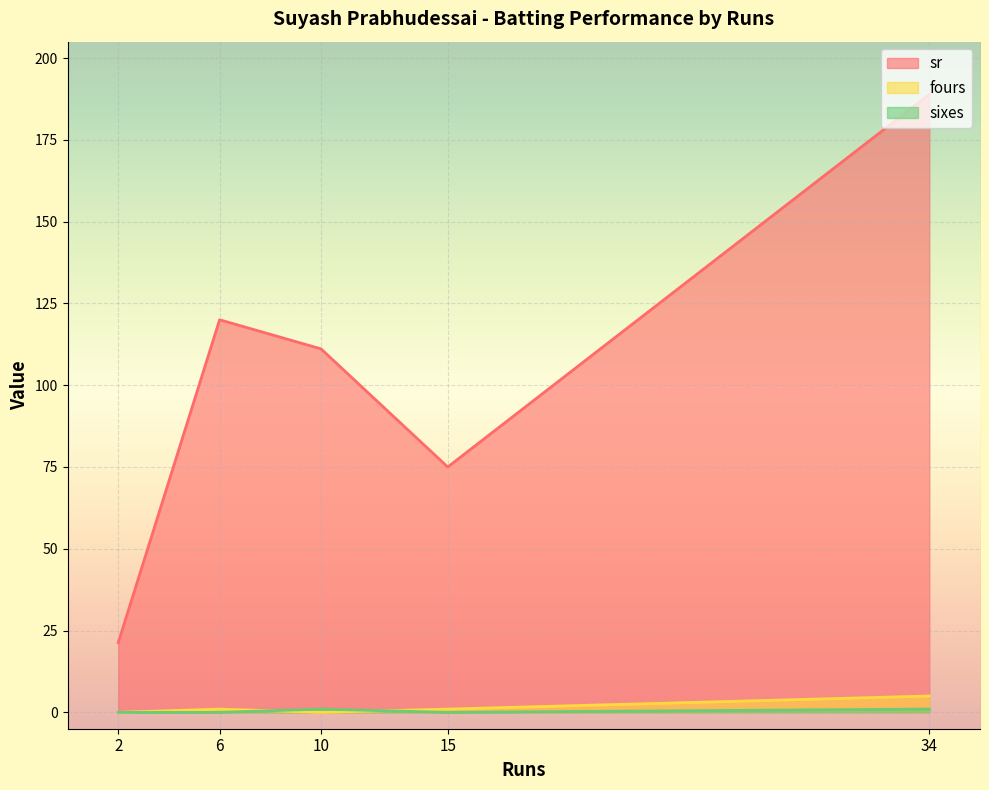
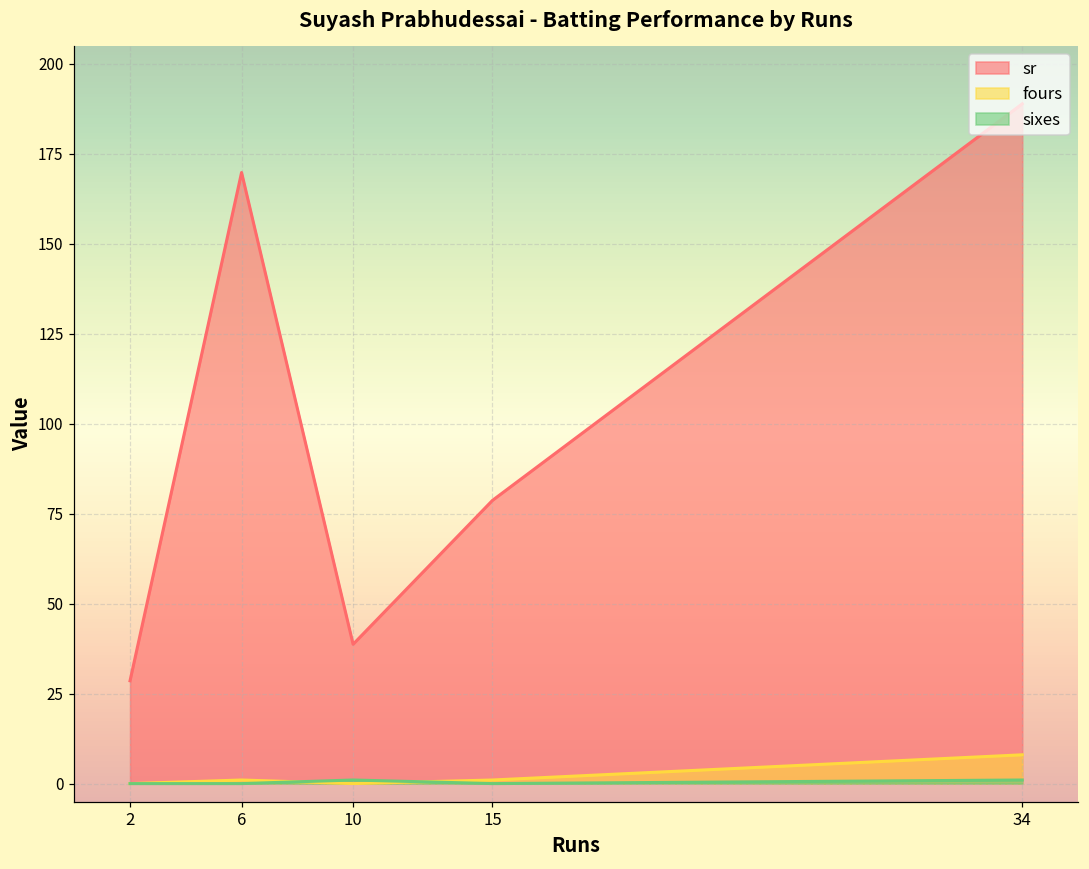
  {
    "sr": {
-     "2": 21,
-     "6": 120,
-     "10": 111,
-     "15": 75
+     "2": 29,
+     "6": 170,
+     "10": 39,
+     "15": 79
    },
    "fours": {
      "6": 1,
      "10": 0,
      "15": 1,
-     "34": 5
+     "34": 8
    },
    "sixes": {
      "6": 0,
      "10": 1,
      "15": 0,
      "34": 1
    }
  }
